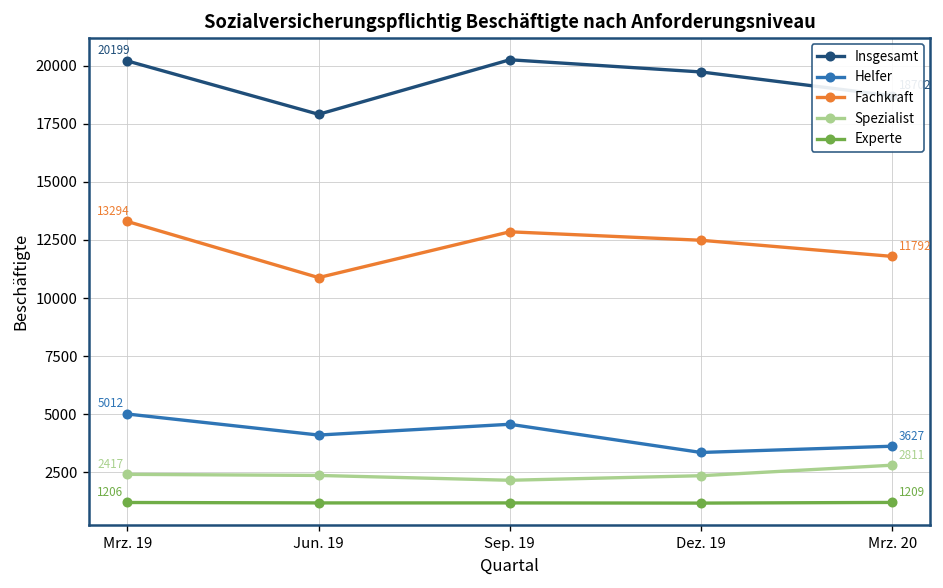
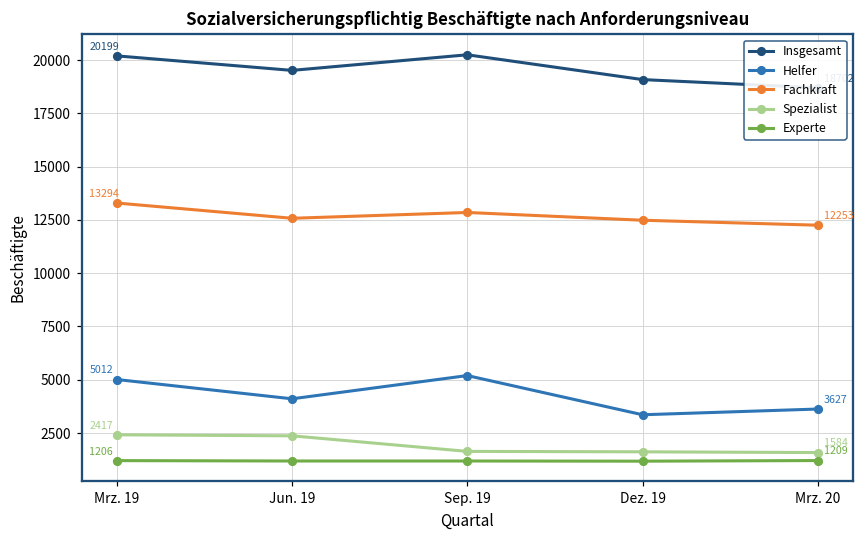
  {
    "Insgesamt": {
-     "Jun. 19": 17900,
+     "Jun. 19": 19500,
      "Sep. 19": 20300,
-     "Dez. 19": 19700
+     "Dez. 19": 19100
    },
    "Helfer": {
      "Jun. 19": 4100,
-     "Sep. 19": 4600,
+     "Sep. 19": 5200,
      "Dez. 19": 3400
    },
    "Fachkraft": {
      "Mrz. 19": 13294,
-     "Jun. 19": 10900,
-     "Mrz. 20": 11792
+     "Jun. 19": 12600,
+     "Mrz. 20": 12253
    },
    "Spezialist": {
      "Mrz. 19": 2417,
-     "Sep. 19": 2200,
-     "Dez. 19": 2400,
-     "Mrz. 20": 2811
+     "Sep. 19": 1600,
+     "Dez. 19": 1600,
+     "Mrz. 20": 1584
    },
    "Experte": {
      "Mrz. 19": 1206
    }
  }
